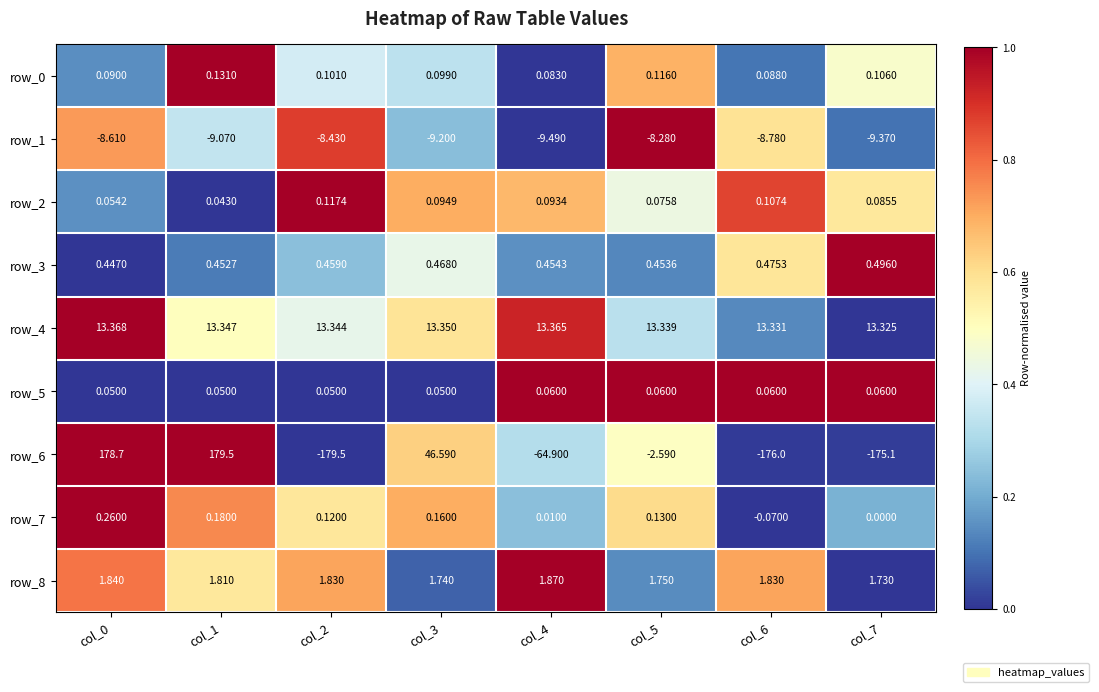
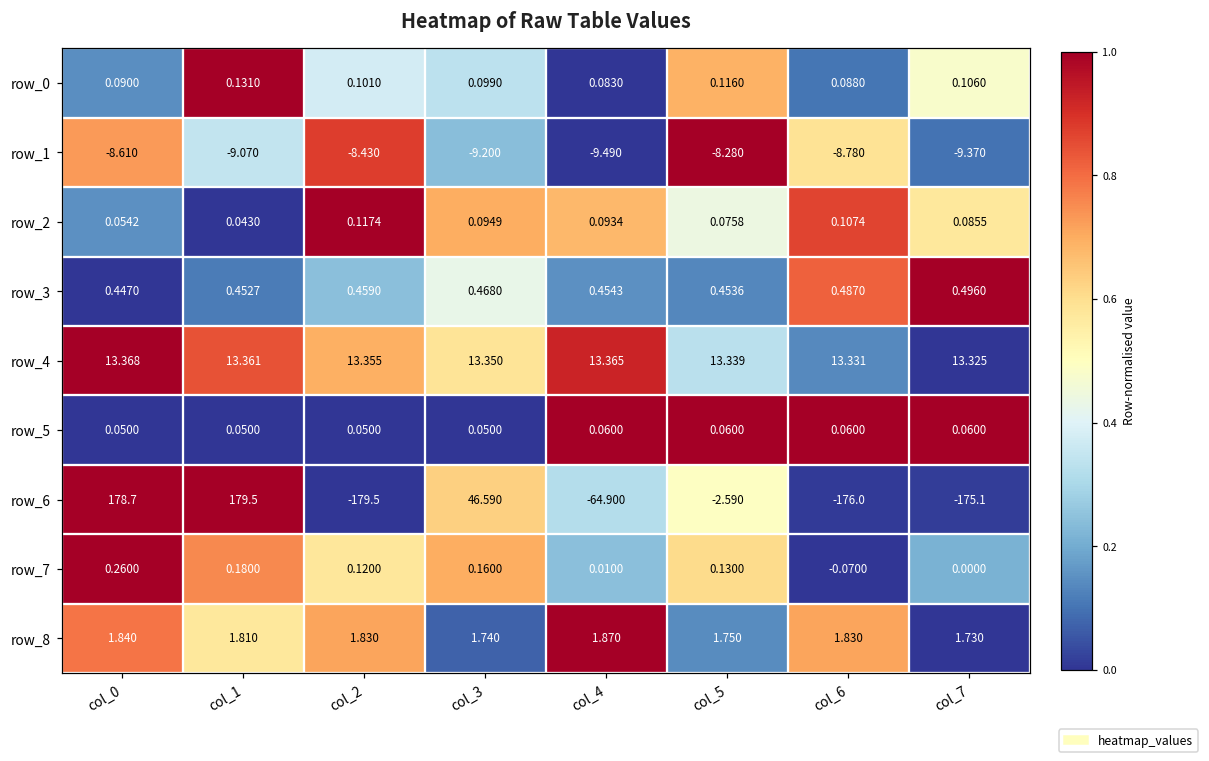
  {
    "row_0": {
      "col_0": 0.0900,
      "col_1": 0.1310,
      "col_2": 0.1010,
      "col_3": 0.0990,
      "col_4": 0.0830,
      "col_5": 0.1160,
      "col_6": 0.0880,
      "col_7": 0.1060
    },
    "row_1": {
      "col_0": -8.610,
      "col_1": -9.070,
      "col_2": -8.430,
      "col_3": -9.200,
      "col_4": -9.490,
      "col_5": -8.280,
      "col_6": -8.780,
      "col_7": -9.370
    },
    "row_2": {
      "col_0": 0.0542,
      "col_1": 0.0430,
      "col_2": 0.1174,
      "col_3": 0.0949,
      "col_4": 0.0934,
      "col_5": 0.0758,
      "col_6": 0.1074,
      "col_7": 0.0855
    },
    "row_3": {
      "col_0": 0.4470,
      "col_1": 0.4527,
      "col_2": 0.4590,
      "col_3": 0.4680,
      "col_4": 0.4543,
      "col_5": 0.4536,
-     "col_6": 0.4753,
+     "col_6": 0.4870,
      "col_7": 0.4960
    },
    "row_4": {
      "col_0": 13.368,
-     "col_1": 13.347,
-     "col_2": 13.344,
+     "col_1": 13.361,
+     "col_2": 13.355,
      "col_3": 13.350,
      "col_4": 13.365,
      "col_5": 13.339,
      "col_6": 13.331,
      "col_7": 13.325
    },
    "row_5": {
      "col_0": 0.0500,
      "col_1": 0.0500,
      "col_2": 0.0500,
      "col_3": 0.0500,
      "col_4": 0.0600,
      "col_5": 0.0600,
      "col_6": 0.0600,
      "col_7": 0.0600
    },
    "row_6": {
      "col_0": 178.7,
      "col_1": 179.5,
      "col_2": -179.5,
      "col_3": 46.590,
      "col_4": -64.900,
      "col_5": -2.590,
      "col_6": -176.0,
      "col_7": -175.1
    },
    "row_7": {
      "col_0": 0.2600,
      "col_1": 0.1800,
      "col_2": 0.1200,
      "col_3": 0.1600,
      "col_4": 0.0100,
      "col_5": 0.1300,
      "col_6": -0.0700,
      "col_7": 0.0000
    },
    "row_8": {
      "col_0": 1.840,
      "col_1": 1.810,
      "col_2": 1.830,
      "col_3": 1.740,
      "col_4": 1.870,
      "col_5": 1.750,
      "col_6": 1.830,
      "col_7": 1.730
    }
  }
